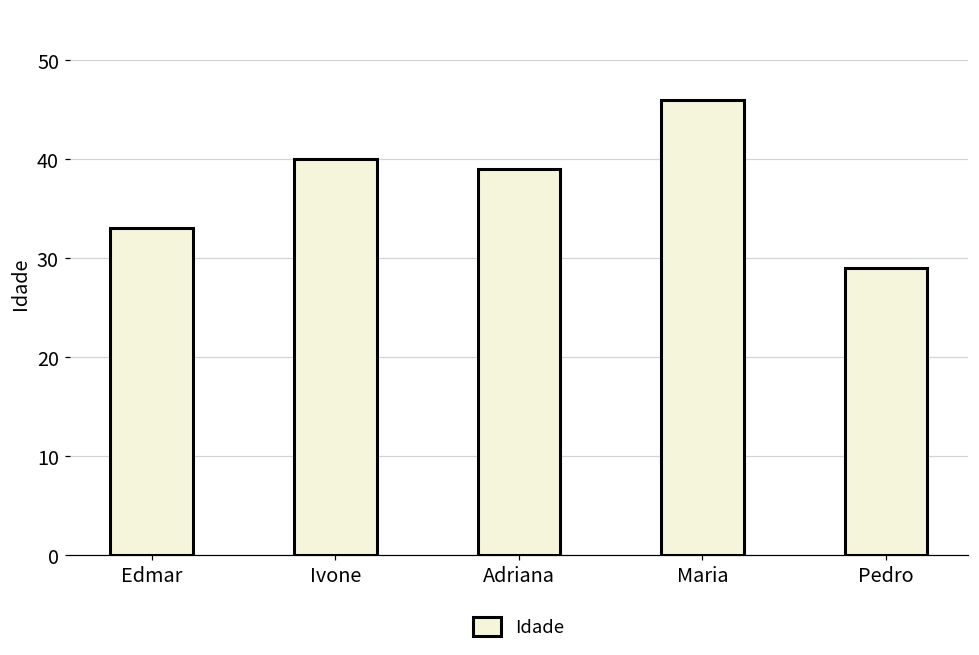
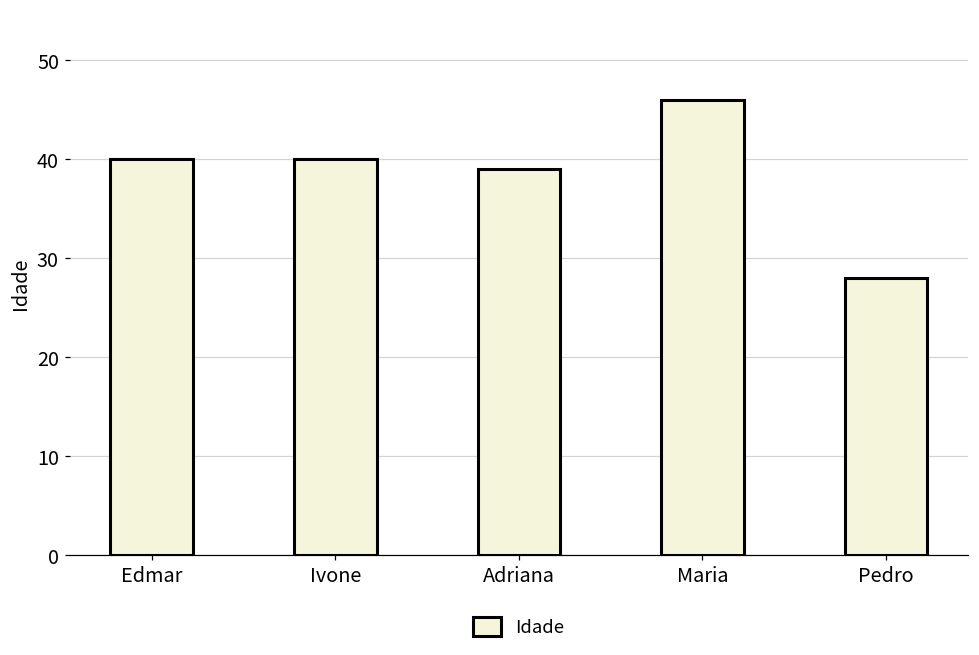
  {
-   "Edmar": 33,
+   "Edmar": 40,
    "Ivone": 40,
    "Adriana": 39,
    "Maria": 46,
-   "Pedro": 29
+   "Pedro": 28
  }
